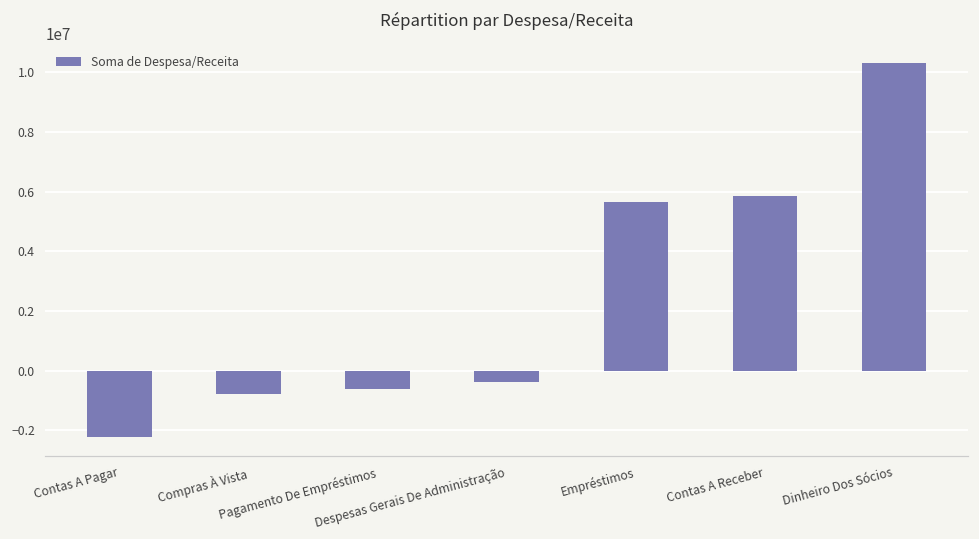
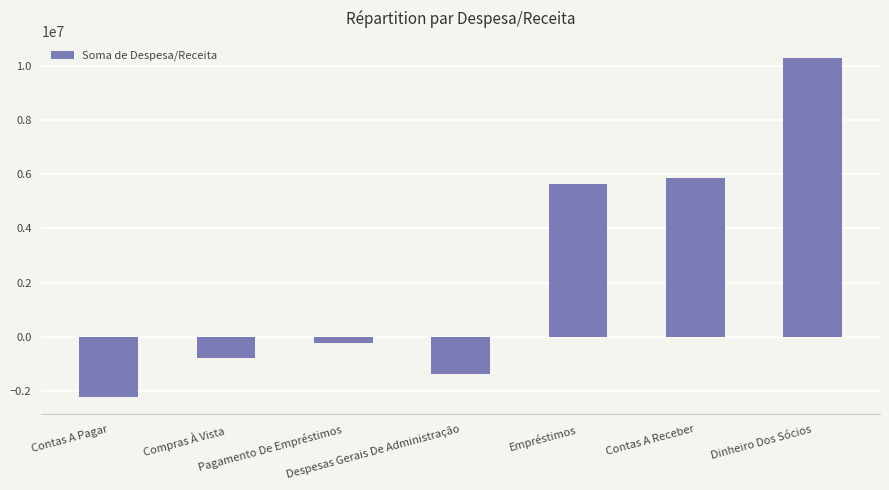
  {
    "Contas A Pagar": -2200000,
    "Compras À Vista": -800000,
-   "Pagamento De Empréstimos": -600000,
-   "Despesas Gerais De Administração": -400000,
+   "Pagamento De Empréstimos": -200000,
+   "Despesas Gerais De Administração": -1400000,
    "Empréstimos": 5600000,
    "Contas A Receber": 5900000,
    "Dinheiro Dos Sócios": 10300000
  }
